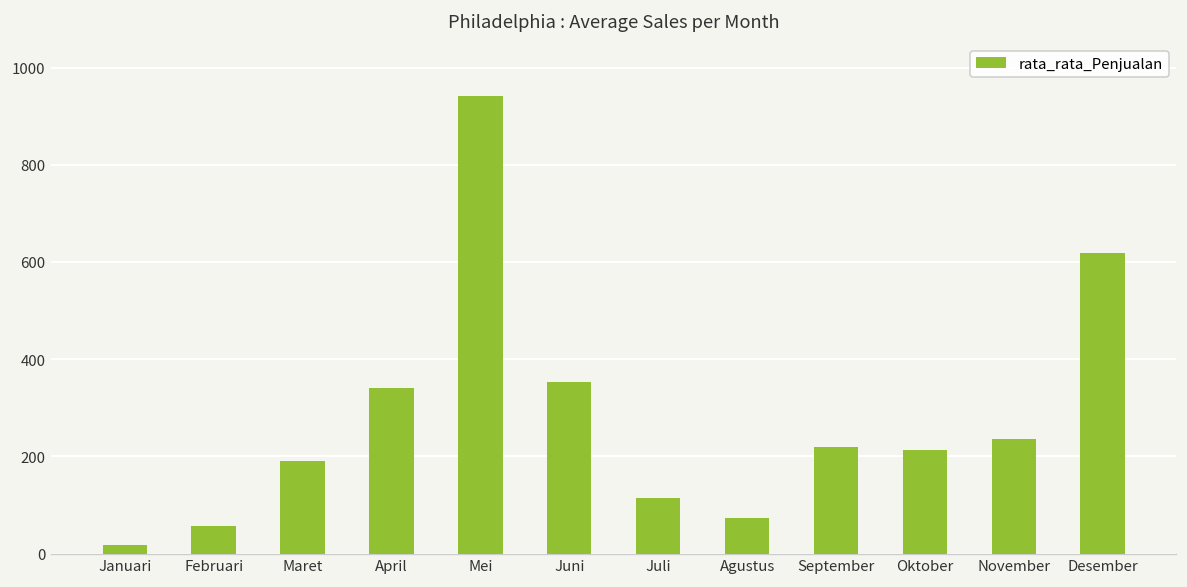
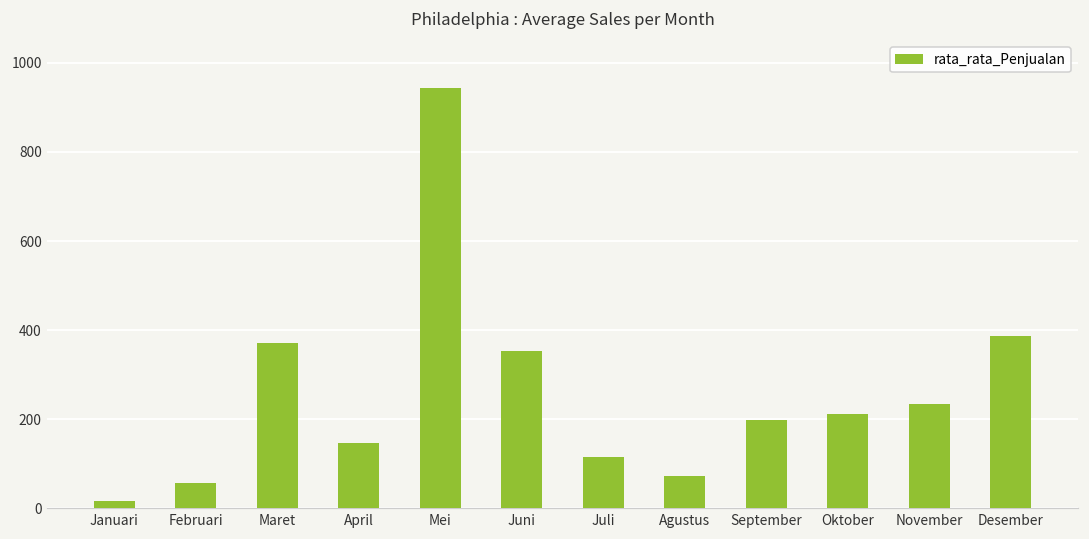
  {
    "Januari": 20,
    "Februari": 60,
-   "Maret": 190,
-   "April": 340,
+   "Maret": 370,
+   "April": 150,
    "Mei": 940,
    "Juni": 350,
    "Juli": 110,
    "Agustus": 70,
-   "September": 220,
+   "September": 200,
    "Oktober": 210,
    "November": 240,
-   "Desember": 620
+   "Desember": 390
  }
